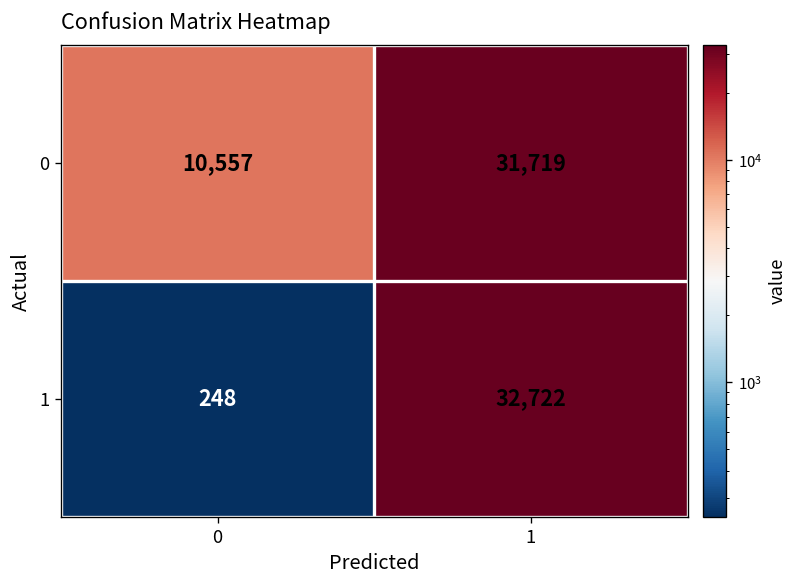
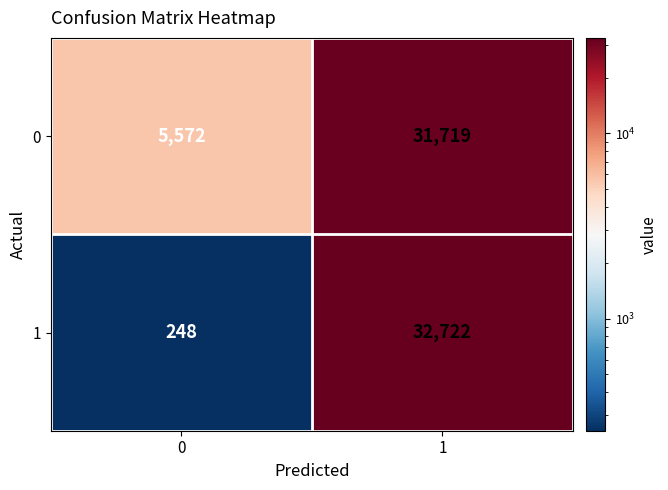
  {
    "0": {
-     "0": "10,557",
+     "0": "5,572",
      "1": "31,719"
    },
    "1": {
      "0": "248",
      "1": "32,722"
    }
  }
